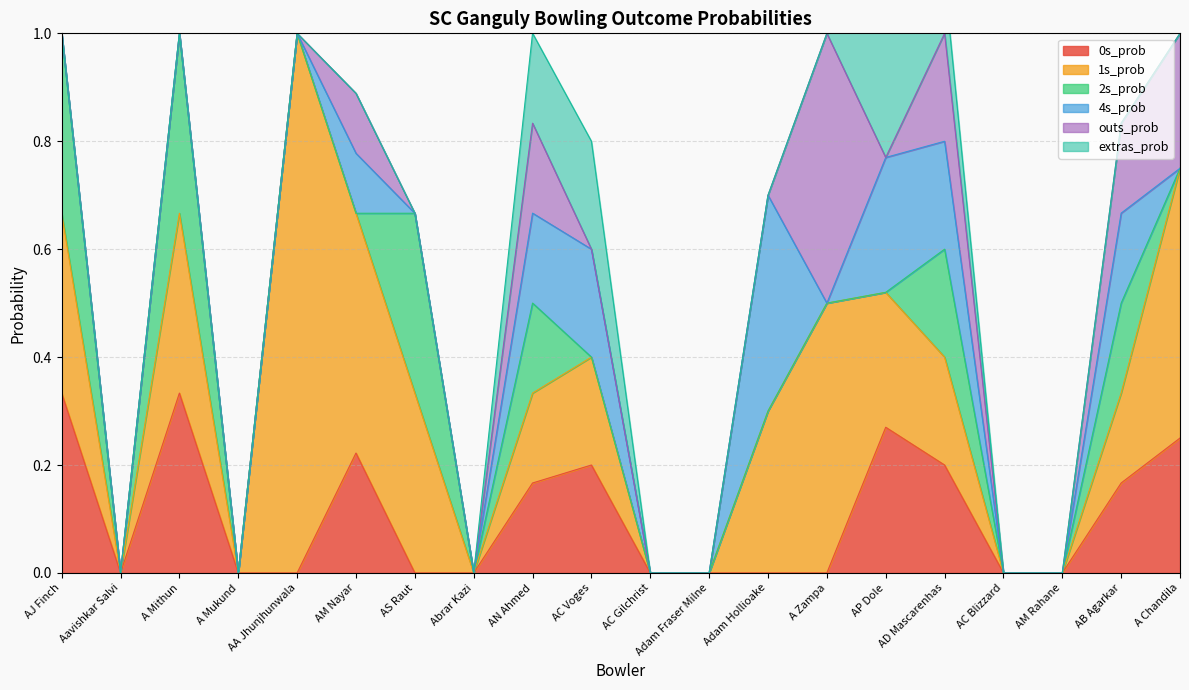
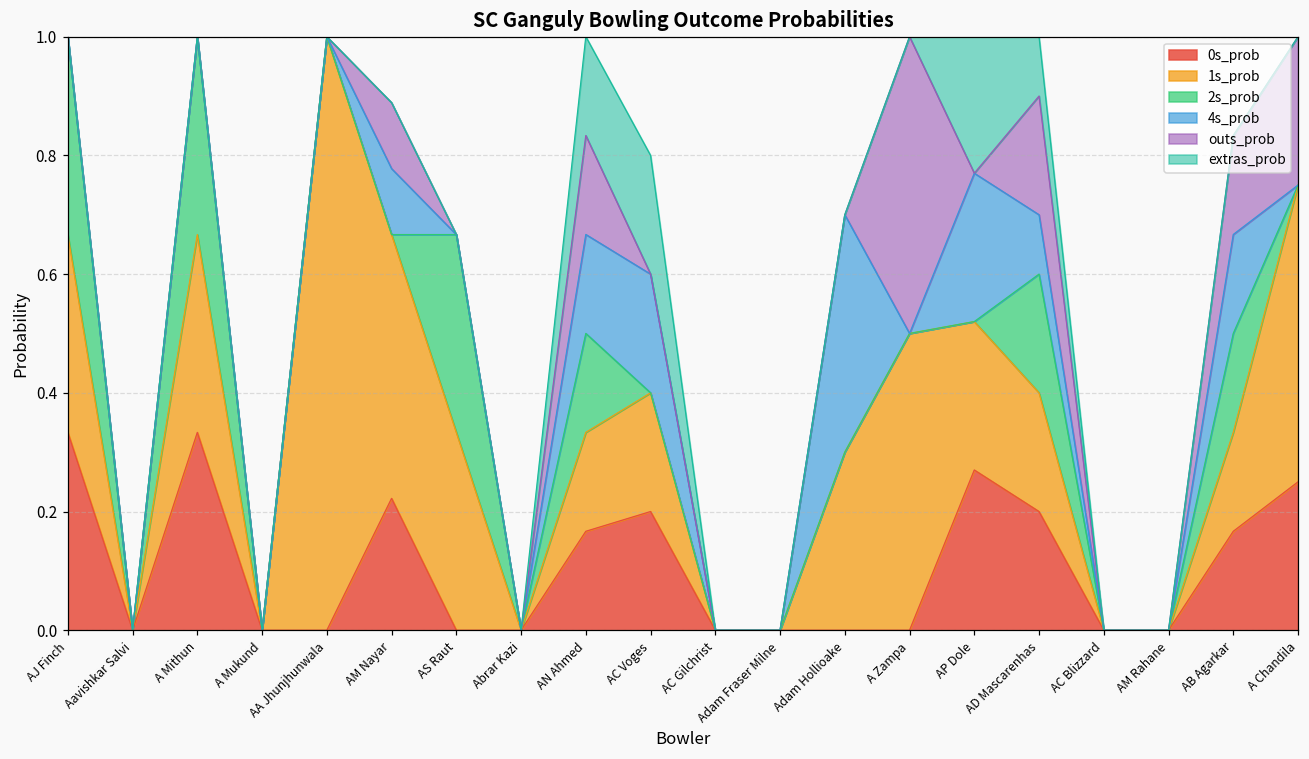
  {
    "0s_prob": {
      "AJ Finch": 0.33,
      "A Mithun": 0.33,
      "AA Jhunjhunwala": 0.0,
      "AM Nayar": 0.22,
      "AS Raut": 0.0,
      "AN Ahmed": 0.17,
      "AC Voges": 0.2,
      "Adam Hollioake": 0.0,
      "A Zampa": 0.0,
      "AP Dole": 0.27,
      "AD Mascarenhas": 0.2,
      "AB Agarkar": 0.17,
      "A Chandila": 0.25
    },
    "1s_prob": {
      "AJ Finch": 0.33,
      "A Mithun": 0.33,
      "AS Raut": 0.33,
      "AN Ahmed": 0.17,
      "AD Mascarenhas": 0.2,
      "AB Agarkar": 0.17
    },
    "4s_prob": {
      "AM Nayar": 0.11,
      "AN Ahmed": 0.17,
-     "AD Mascarenhas": 0.2,
+     "AD Mascarenhas": 0.1,
      "AB Agarkar": 0.17
    },
    "outs_prob": {
      "AN Ahmed": 0.17,
      "AD Mascarenhas": 0.2
    }
  }
